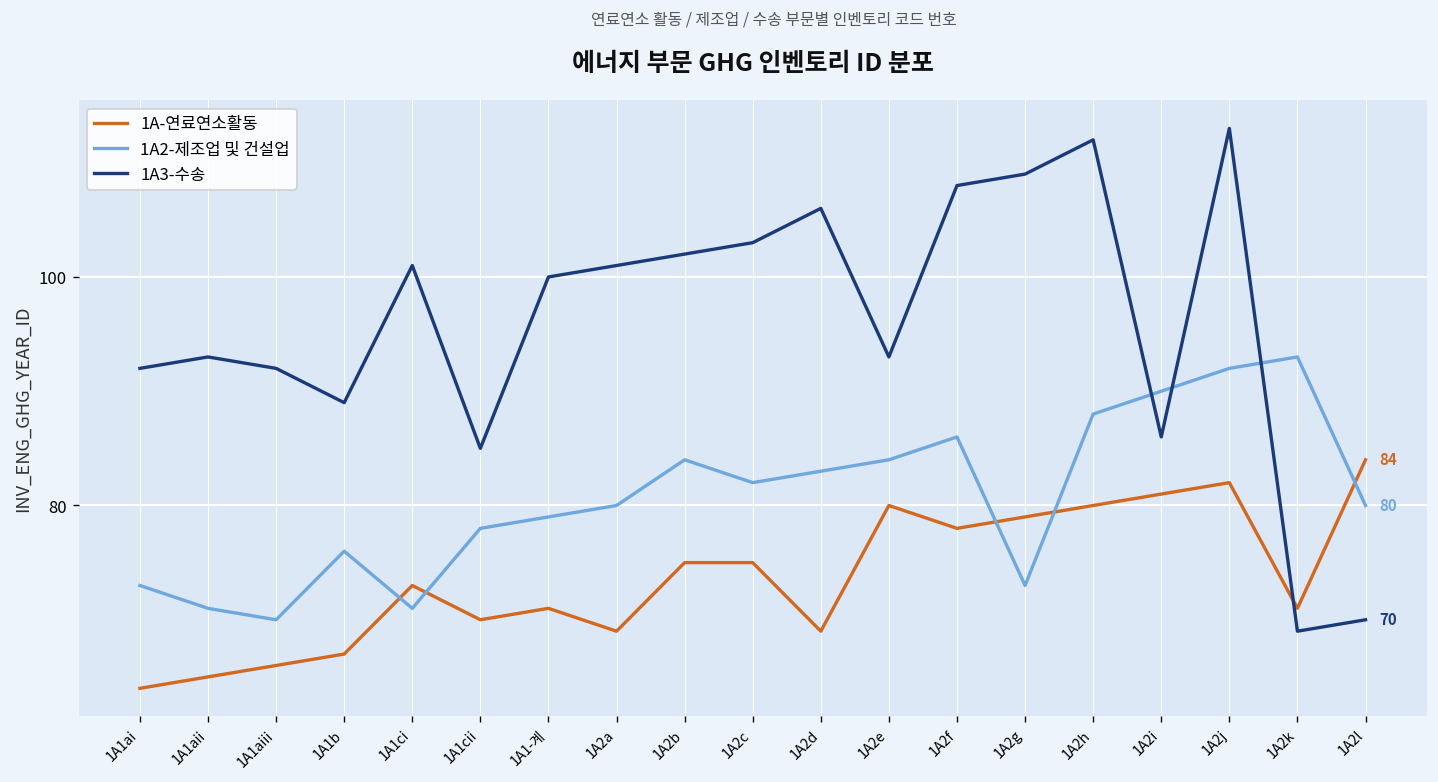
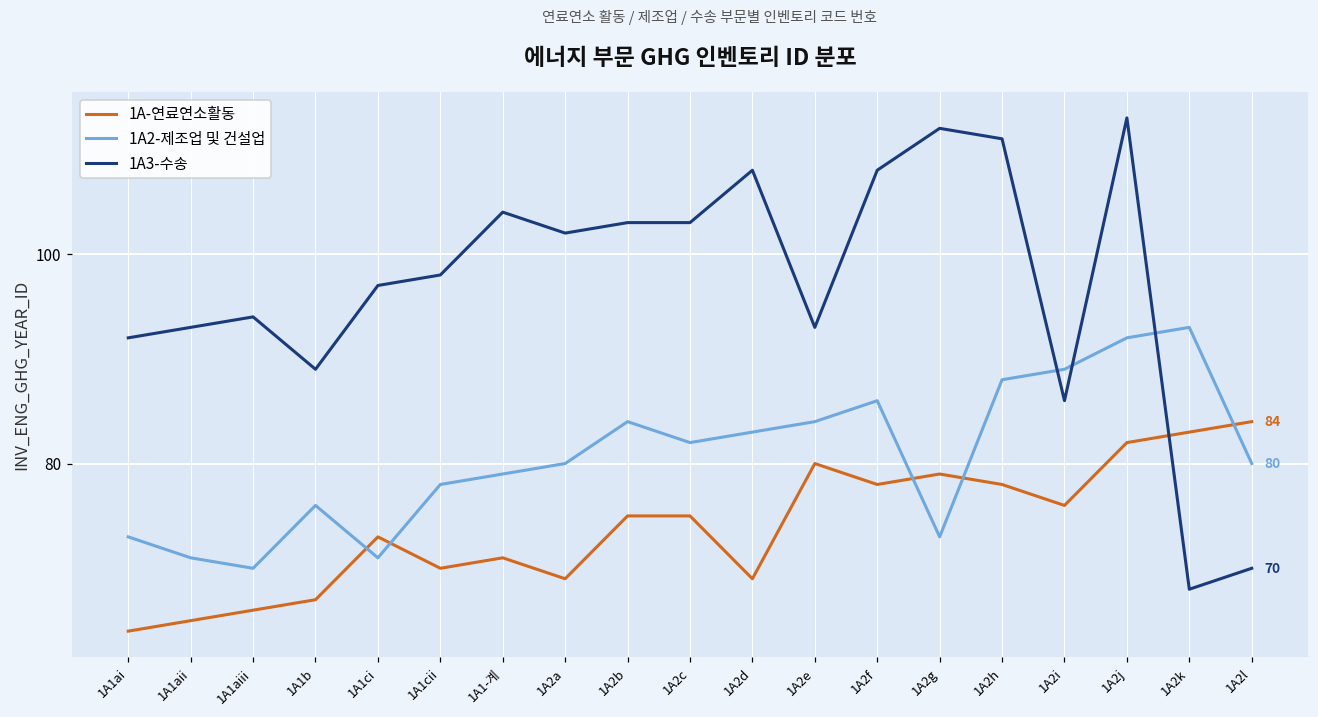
  {
    "1A-연료연소활동": {
      "1A1ai": 64,
      "1A1aii": 65,
      "1A1aiii": 66,
      "1A1b": 67,
      "1A1ci": 73,
      "1A1cii": 70,
      "1A1-계": 71,
      "1A2a": 69,
      "1A2b": 75,
      "1A2c": 75,
      "1A2d": 69,
      "1A2e": 80,
      "1A2f": 78,
      "1A2g": 79,
-     "1A2h": 80,
-     "1A2i": 81,
+     "1A2h": 78,
+     "1A2i": 76,
      "1A2j": 82,
-     "1A2k": 71
+     "1A2k": 83
    },
    "1A2-제조업 및 건설업": {
      "1A1ai": 73,
      "1A1aii": 71,
      "1A1aiii": 70,
      "1A1b": 76,
      "1A1ci": 71,
      "1A1cii": 78,
      "1A1-계": 79,
      "1A2a": 80,
      "1A2b": 84,
      "1A2c": 82,
      "1A2d": 83,
      "1A2e": 84,
      "1A2f": 86,
      "1A2g": 73,
      "1A2h": 88,
-     "1A2i": 90,
+     "1A2i": 89,
      "1A2j": 92,
      "1A2k": 93
    },
    "1A3-수송": {
      "1A1ai": 92,
      "1A1aii": 93,
-     "1A1aiii": 92,
+     "1A1aiii": 94,
      "1A1b": 89,
-     "1A1ci": 101,
-     "1A1cii": 85,
-     "1A1-계": 100,
-     "1A2a": 101,
-     "1A2b": 102,
+     "1A1ci": 97,
+     "1A1cii": 98,
+     "1A1-계": 104,
+     "1A2a": 102,
+     "1A2b": 103,
      "1A2c": 103,
-     "1A2d": 106,
+     "1A2d": 108,
      "1A2e": 93,
      "1A2f": 108,
-     "1A2g": 109,
-     "1A2h": 112,
+     "1A2g": 112,
+     "1A2h": 111,
      "1A2i": 86,
      "1A2j": 113,
-     "1A2k": 69
+     "1A2k": 68
    }
  }
